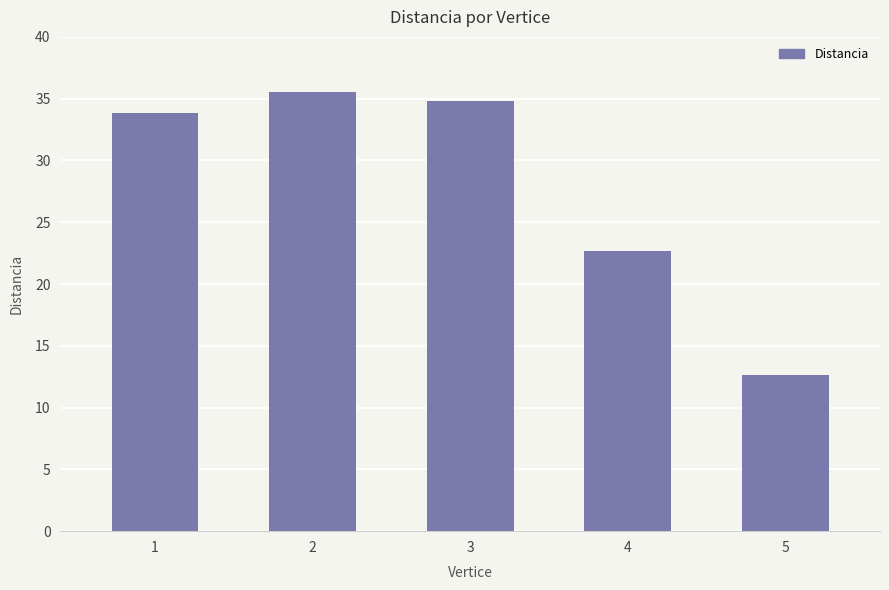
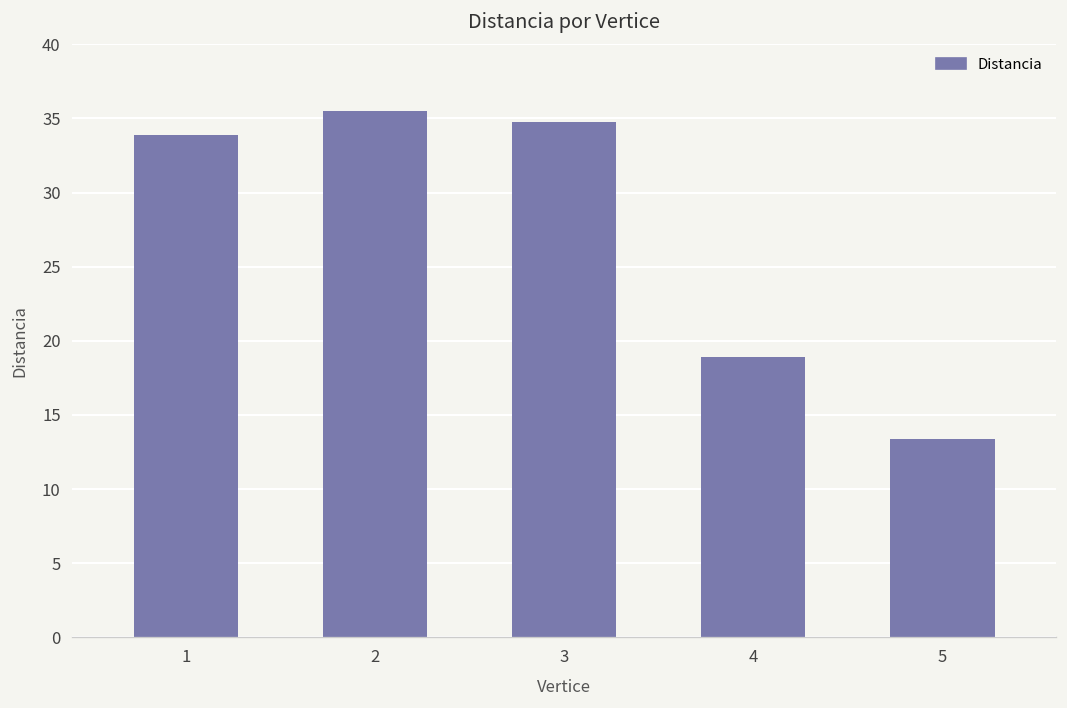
  {
    "1": 33.9,
    "2": 35.5,
    "3": 34.8,
-   "4": 22.7,
-   "5": 12.6
+   "4": 18.9,
+   "5": 13.4
  }
